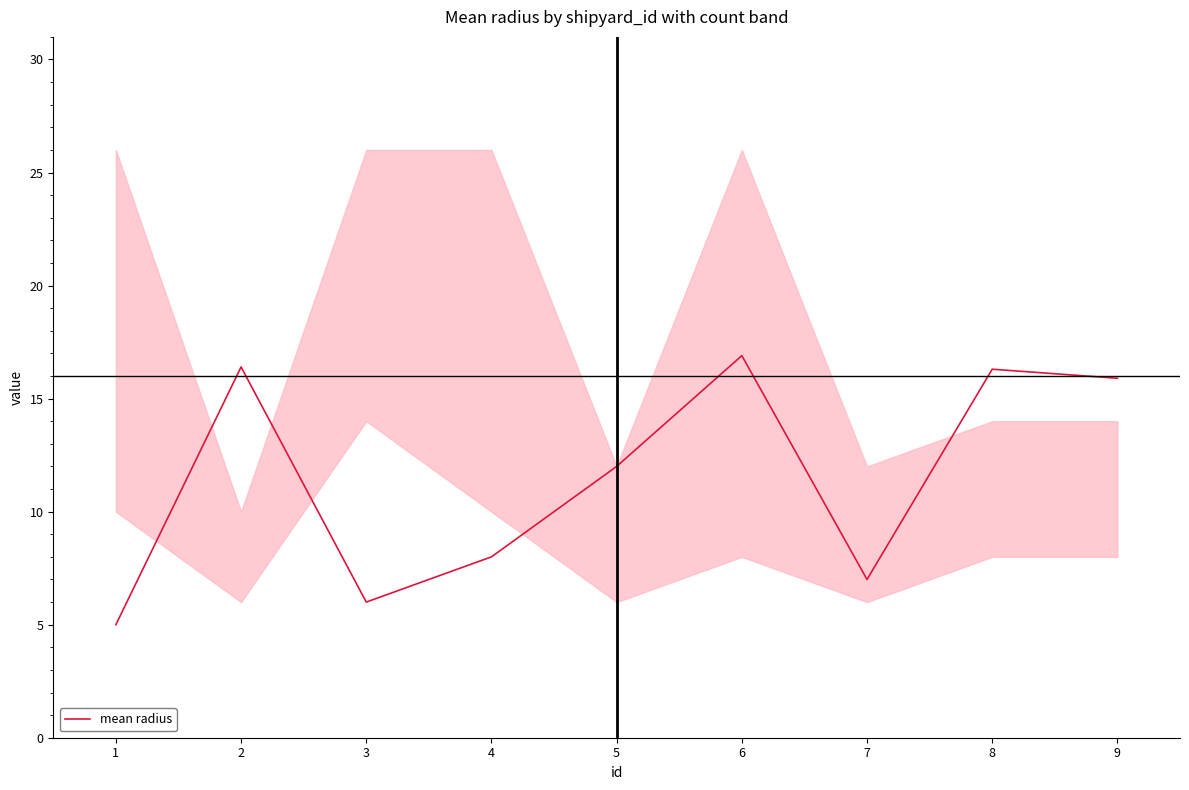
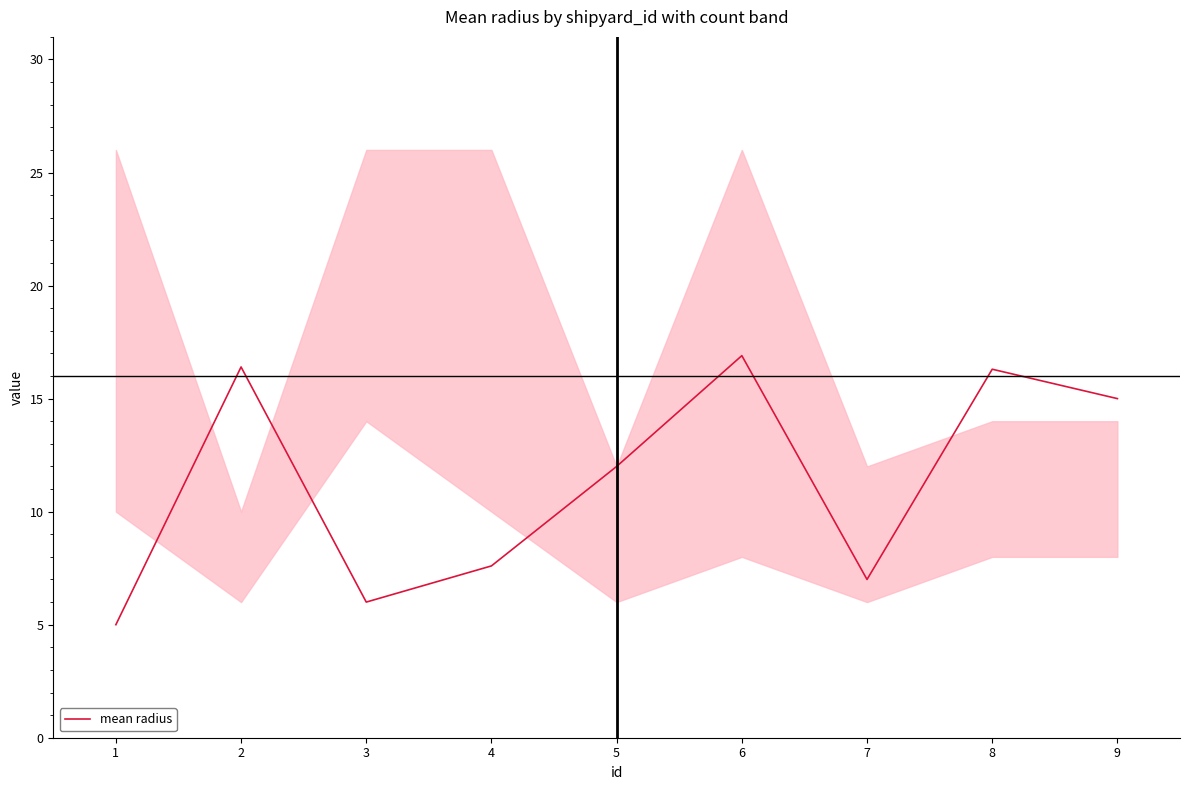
  {
    "mean radius": {
      "1": 5.0,
      "2": 16.4,
      "3": 6.0,
-     "4": 8.0,
+     "4": 7.6,
      "6": 16.9,
      "7": 7.0,
      "8": 16.3,
-     "9": 15.9
+     "9": 15.0
    }
  }
